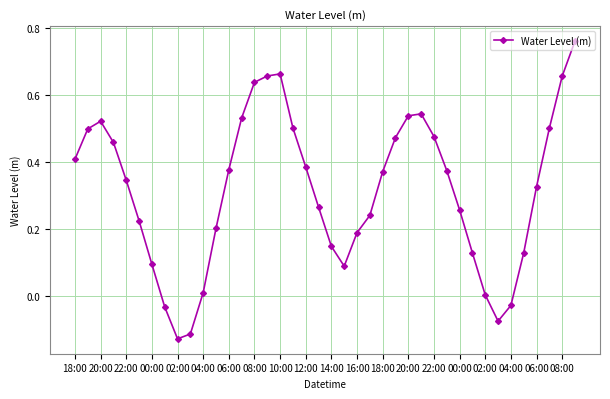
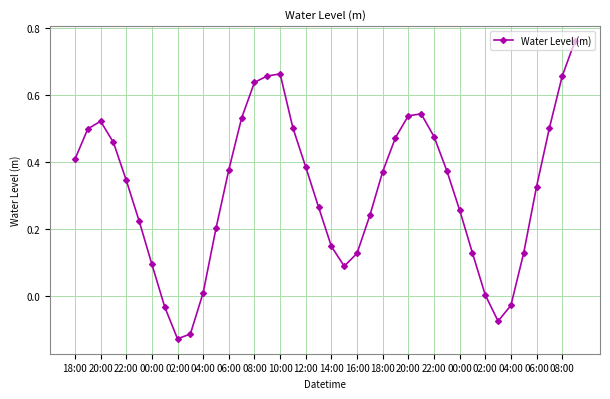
  {
    "10:00": 0.66,
    "12:00": 0.39,
    "14:00": 0.15,
-   "16:00": 0.19
+   "16:00": 0.13
  }
